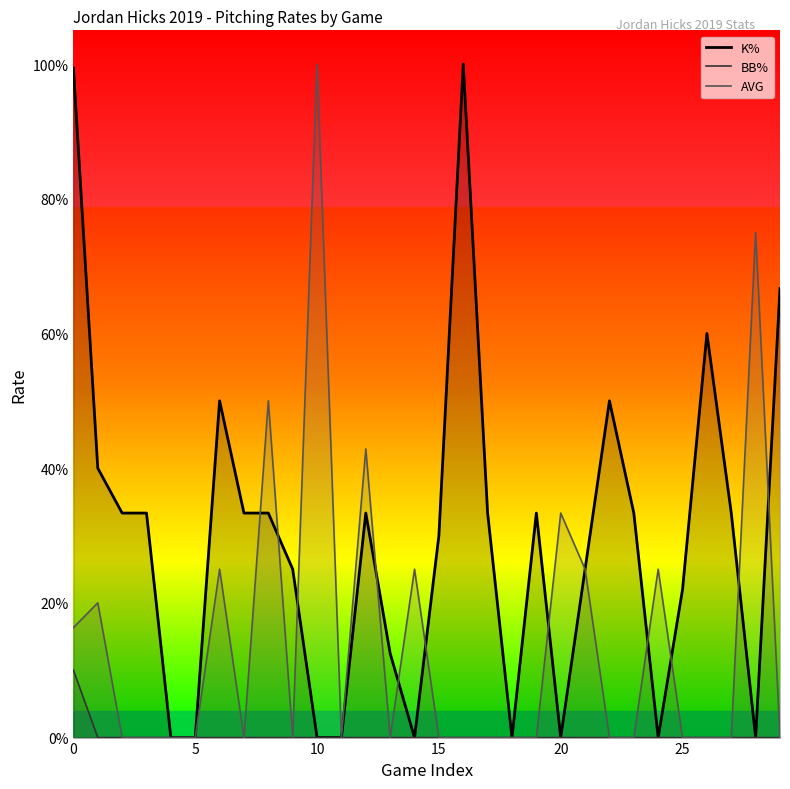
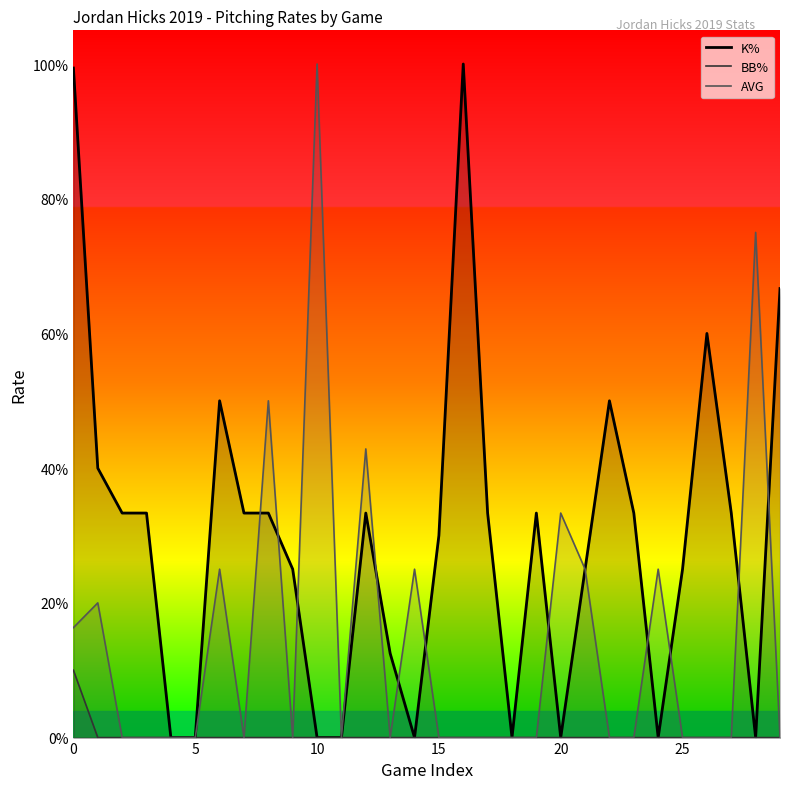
  {
    "K%": {
      "0": "99%",
      "15": "30%",
-     "25": "22%"
+     "25": "25%"
    }
  }
